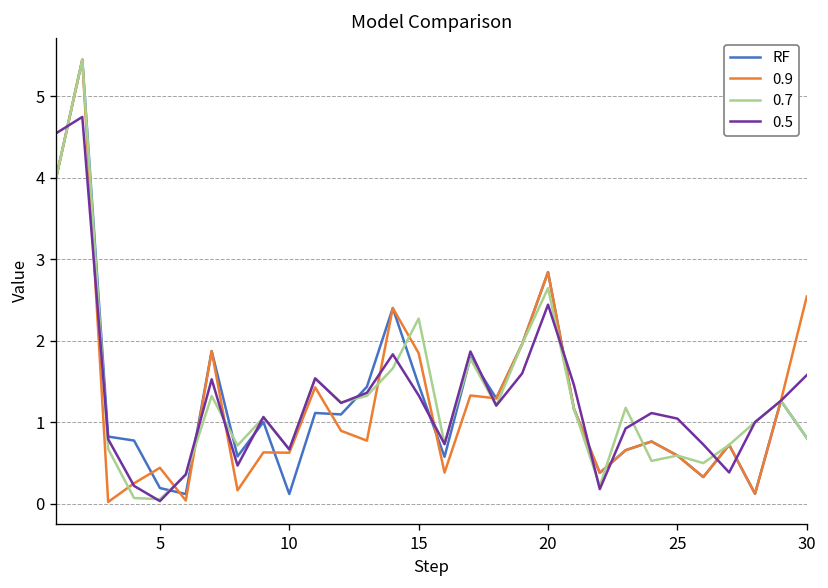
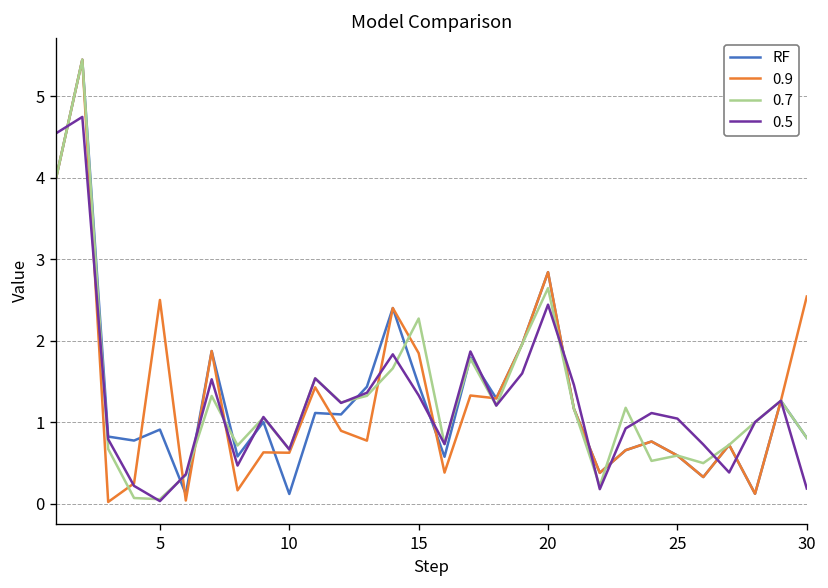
  {
    "RF": {
-     "5": 0.2,
+     "5": 0.9,
      "10": 0.1,
      "15": 1.5
    },
    "0.9": {
-     "5": 0.4,
+     "5": 2.5,
      "10": 0.6,
      "15": 1.8,
      "30": 2.5
    },
    "0.7": {
      "15": 2.3,
      "20": 2.6
    },
    "0.5": {
      "15": 1.3,
      "20": 2.4,
      "25": 1.0,
-     "30": 1.6
+     "30": 0.2
    }
  }
